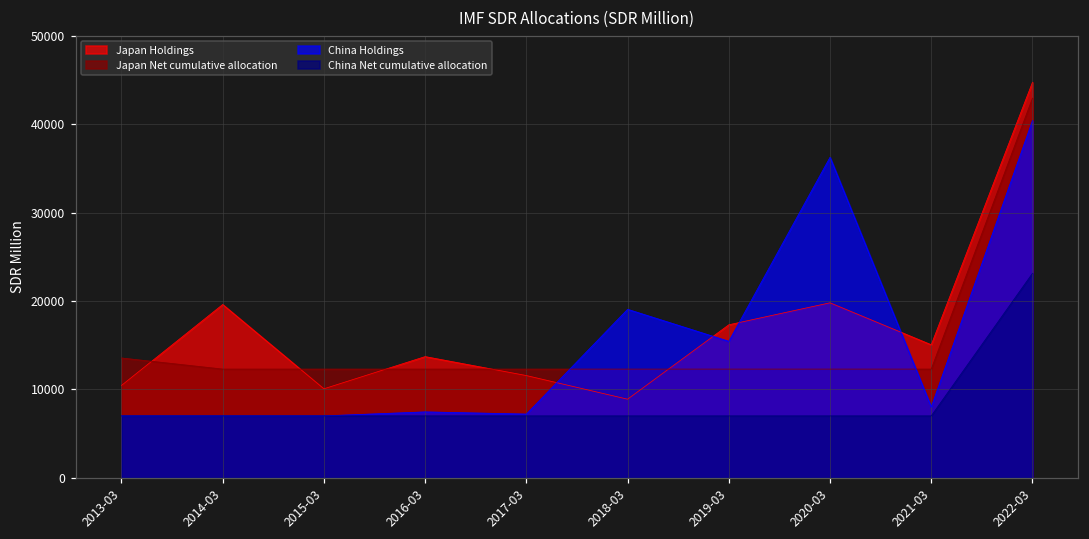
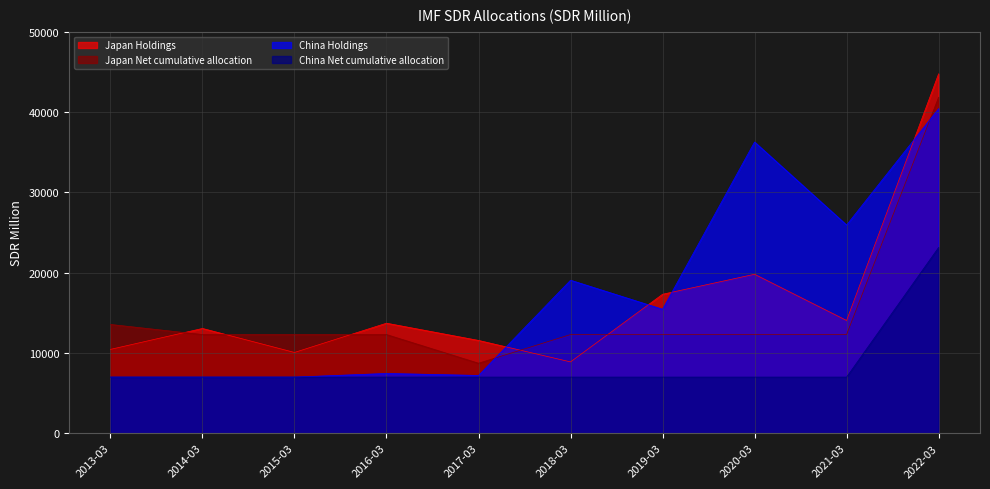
  {
    "Japan Holdings": {
      "2013-03": 10000,
-     "2014-03": 20000,
+     "2014-03": 13000,
      "2015-03": 10000,
      "2016-03": 14000,
      "2017-03": 12000,
      "2018-03": 9000,
      "2019-03": 17000,
      "2020-03": 20000,
-     "2021-03": 15000,
+     "2021-03": 14000,
      "2022-03": 45000
    },
    "Japan Net cumulative allocation": {
      "2013-03": 14000,
      "2014-03": 12000,
      "2015-03": 12000,
      "2016-03": 12000,
-     "2017-03": 12000,
+     "2017-03": 9000,
      "2018-03": 12000,
      "2019-03": 12000,
      "2020-03": 12000,
      "2021-03": 12000,
-     "2022-03": 43000
+     "2022-03": 42000
    },
    "China Holdings": {
      "2016-03": 7000,
      "2018-03": 19000,
      "2019-03": 15000,
      "2020-03": 36000,
-     "2021-03": 8000,
+     "2021-03": 26000,
      "2022-03": 40000
    },
    "China Net cumulative allocation": {
      "2016-03": 7000,
      "2018-03": 7000,
      "2019-03": 7000,
      "2020-03": 7000,
      "2021-03": 7000,
      "2022-03": 23000
    }
  }
